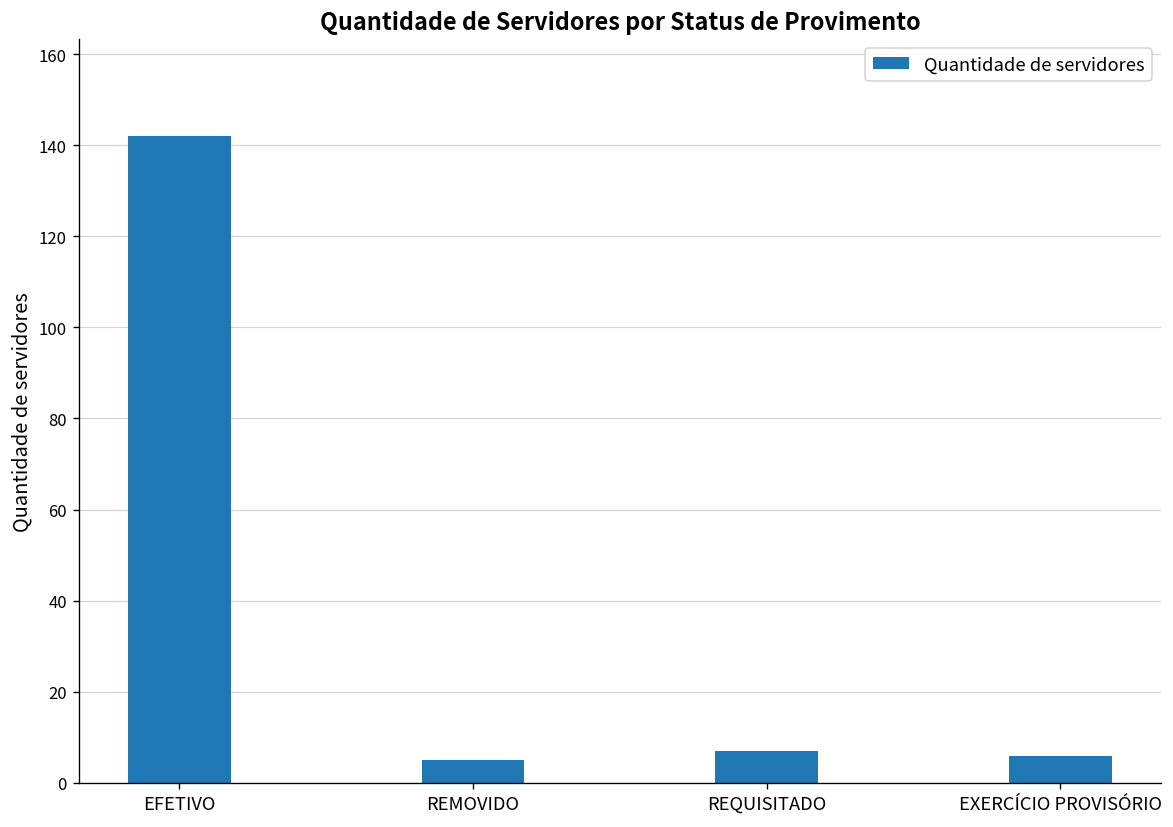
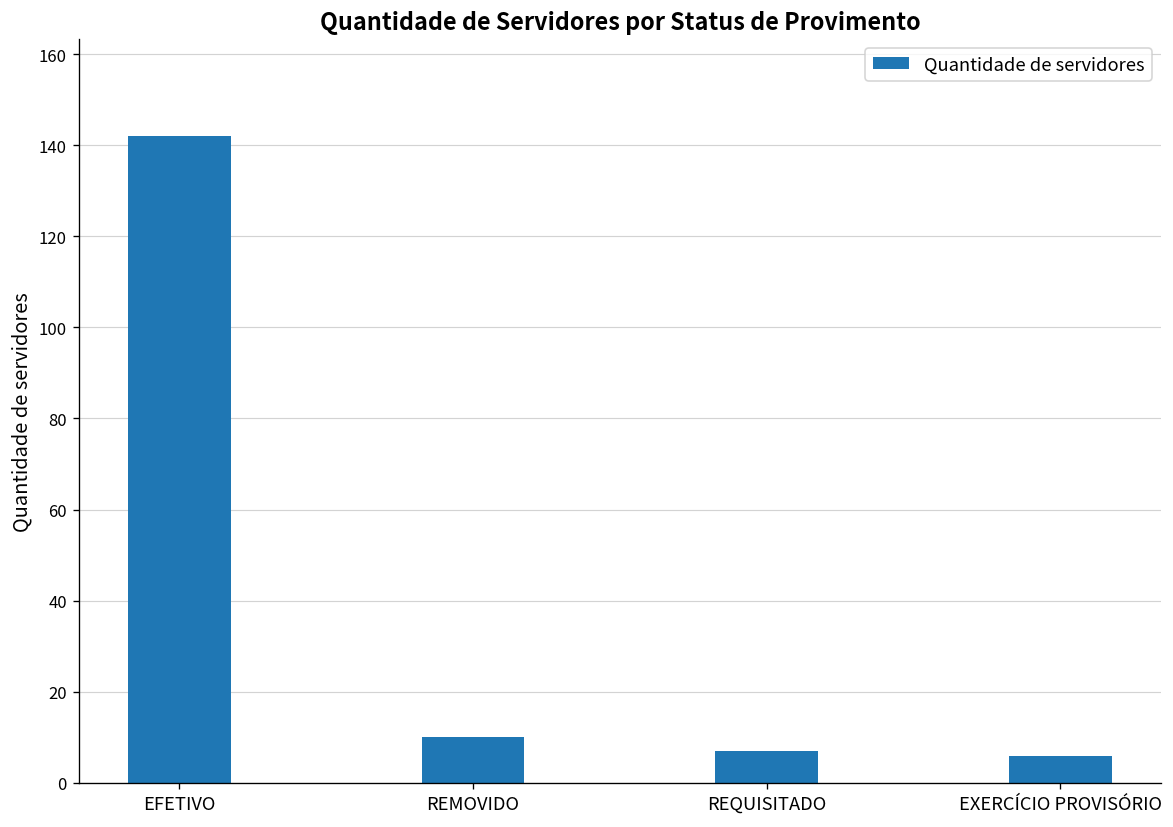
  {
    "EFETIVO": 142,
-   "REMOVIDO": 5,
+   "REMOVIDO": 10,
    "REQUISITADO": 7,
    "EXERCÍCIO PROVISÓRIO": 6
  }
